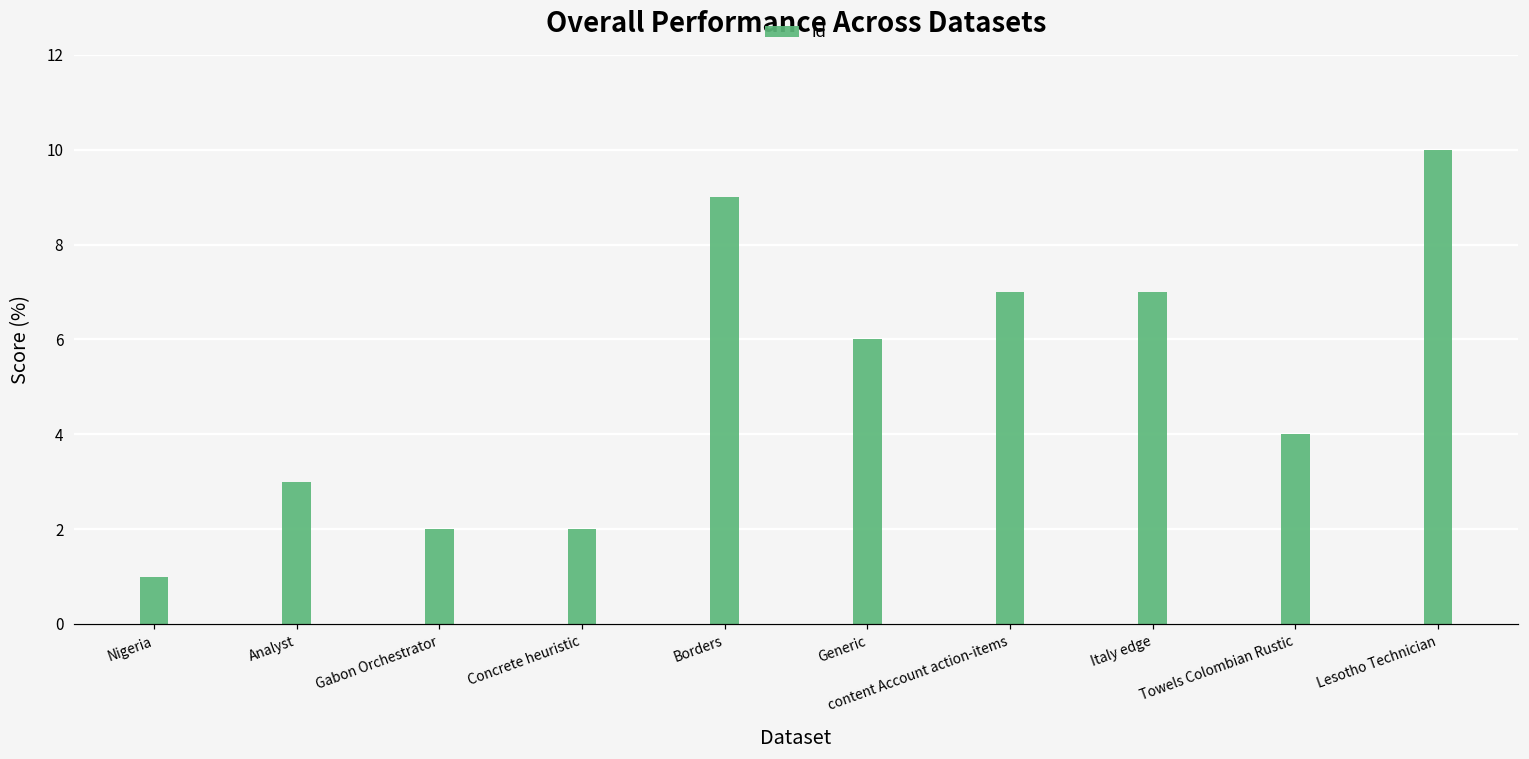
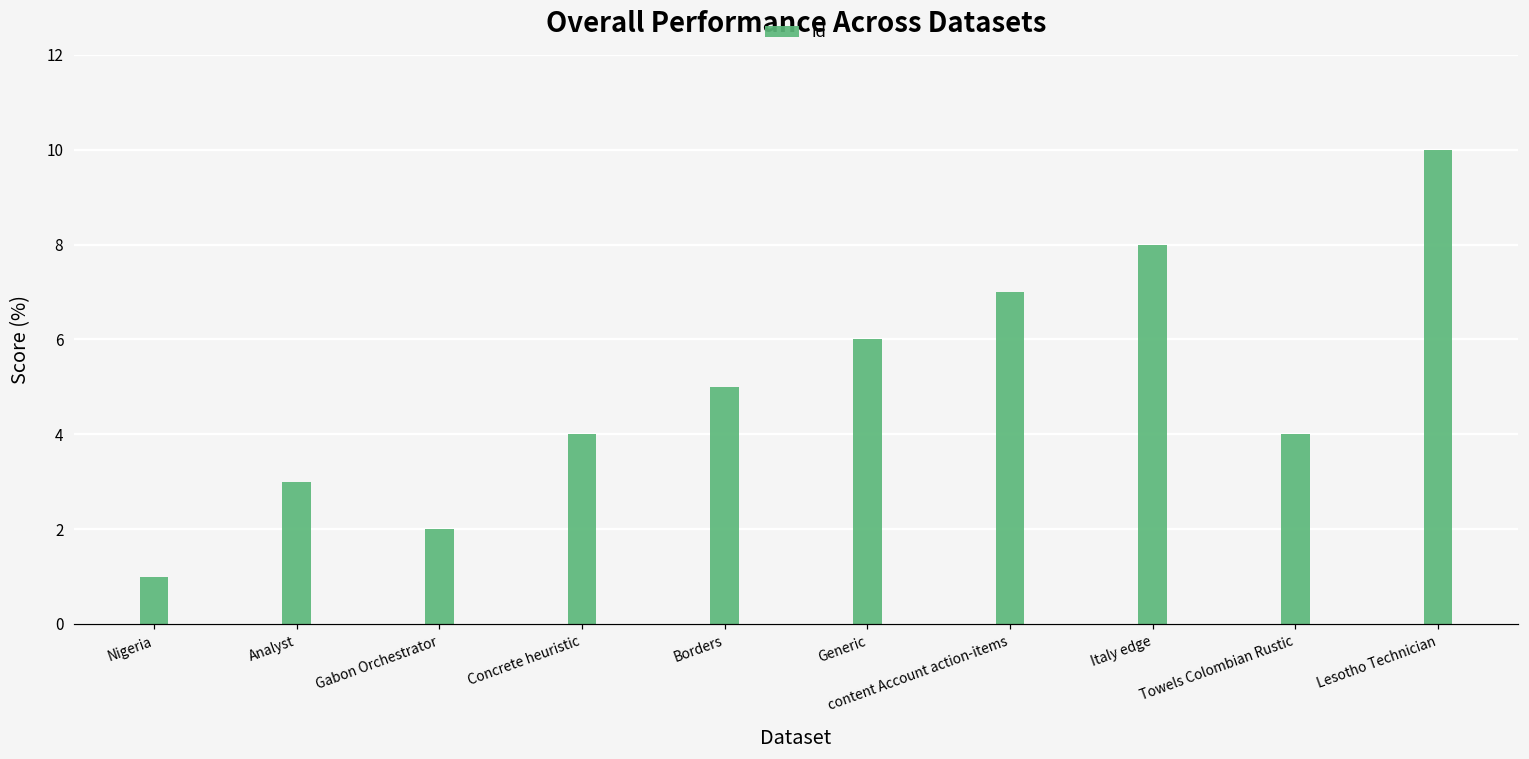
  {
    "Nigeria": 1,
    "Analyst": 3,
    "Gabon Orchestrator": 2,
-   "Concrete heuristic": 2,
-   "Borders": 9,
+   "Concrete heuristic": 4,
+   "Borders": 5,
    "Generic": 6,
    "content Account action-items": 7,
-   "Italy edge": 7,
+   "Italy edge": 8,
    "Towels Colombian Rustic": 4,
    "Lesotho Technician": 10
  }
